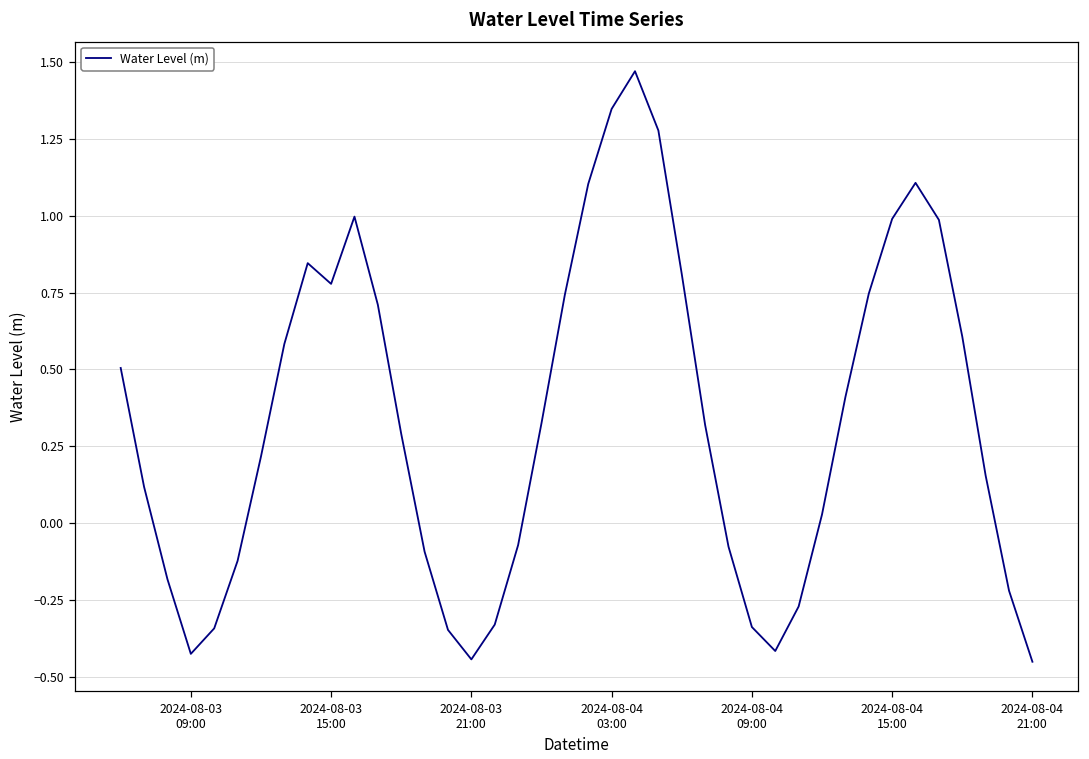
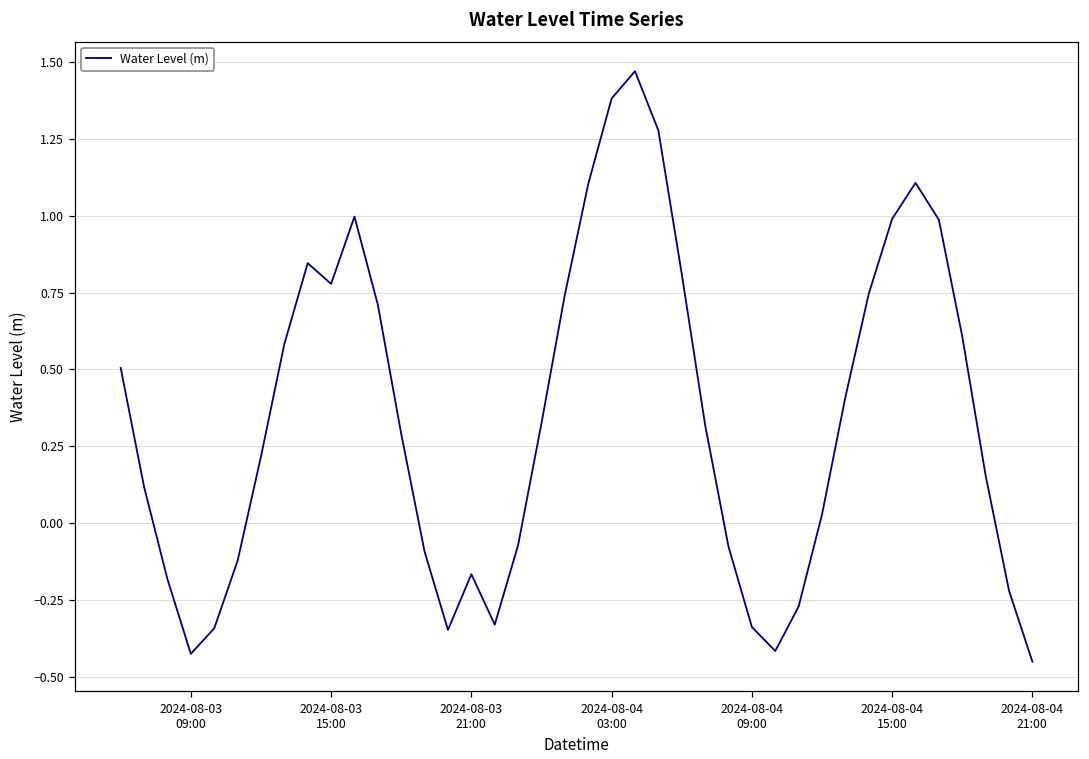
  {
    "2024-08-03 09:00": -0.43,
    "2024-08-03 15:00": 0.78,
-   "2024-08-03 21:00": -0.44,
-   "2024-08-04 03:00": 1.35,
+   "2024-08-03 21:00": -0.17,
+   "2024-08-04 03:00": 1.38,
    "2024-08-04 09:00": -0.34,
    "2024-08-04 15:00": 0.99,
    "2024-08-04 21:00": -0.45
  }
